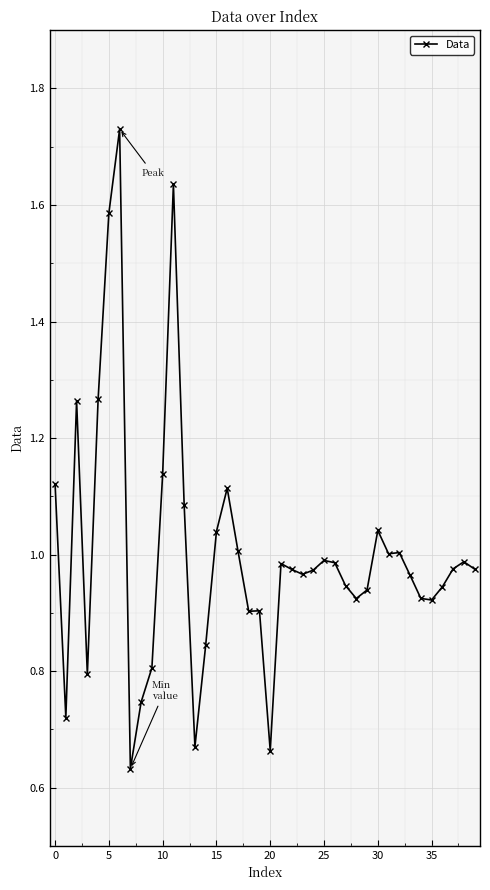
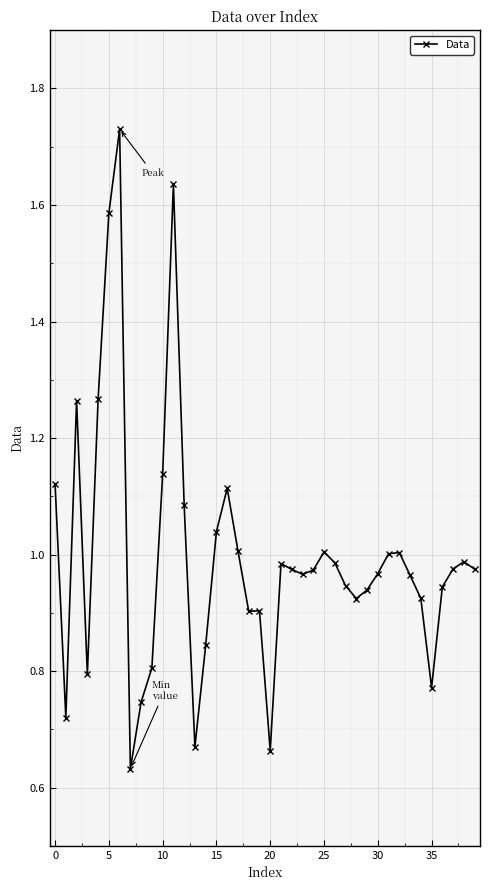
  {
    "0": 1.12,
    "5": 1.59,
    "10": 1.14,
    "15": 1.04,
    "20": 0.66,
-   "25": 0.99,
-   "30": 1.04,
-   "35": 0.92
+   "25": 1.00,
+   "30": 0.97,
+   "35": 0.77
  }
